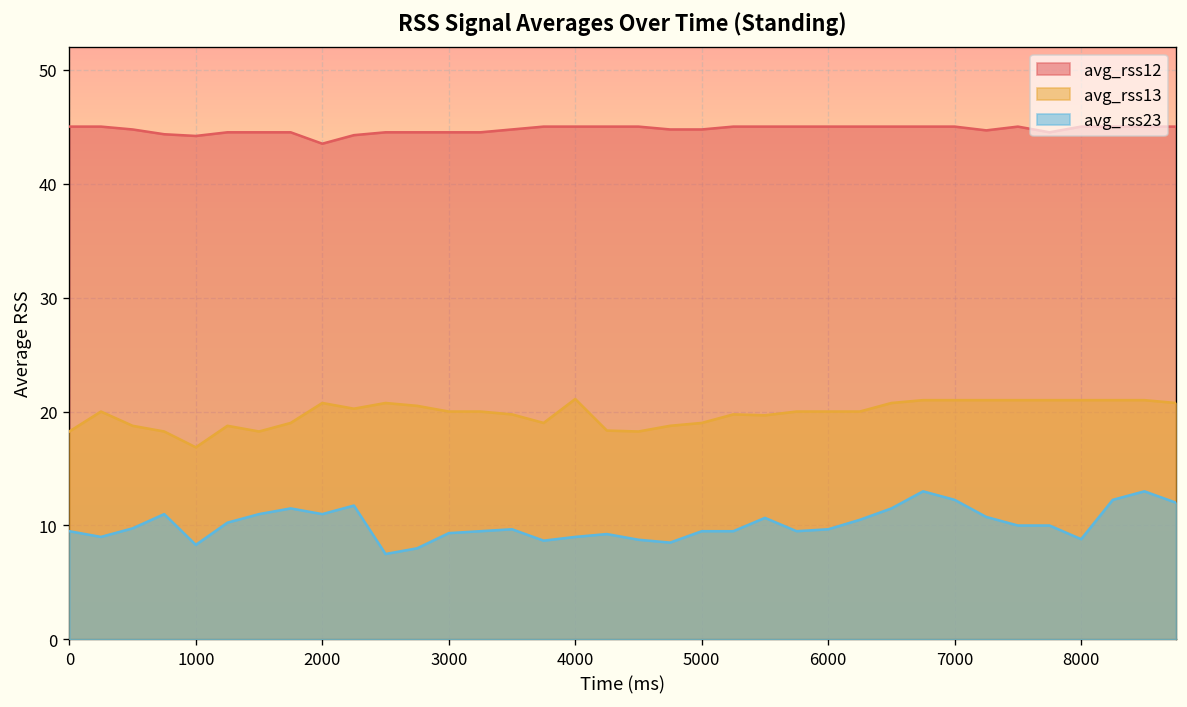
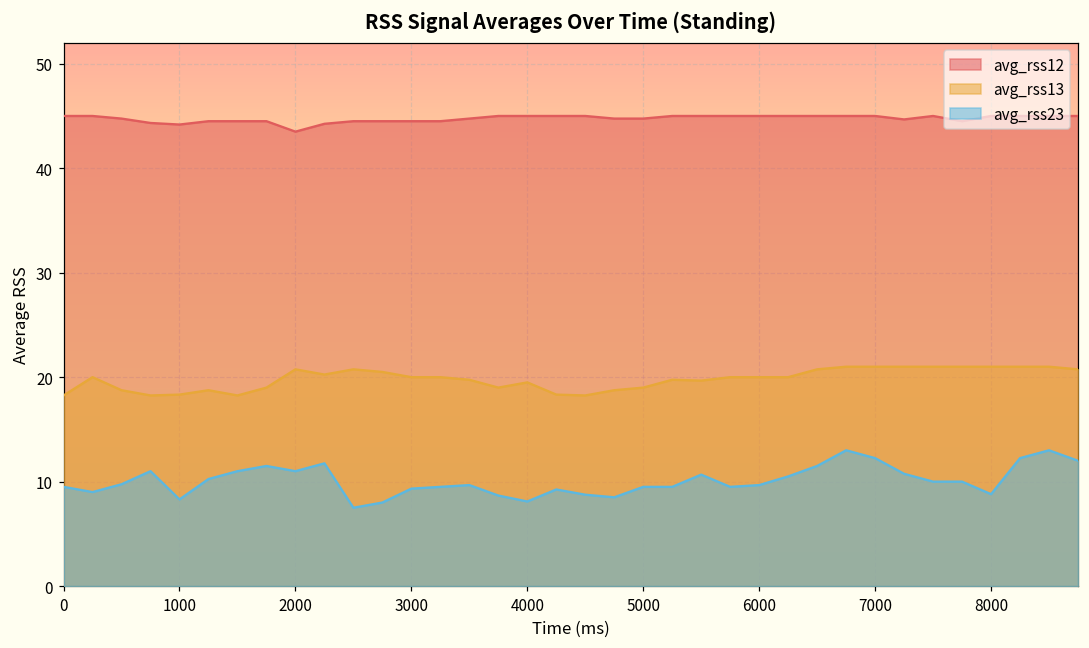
  {
    "avg_rss12": {
      "0": 45,
      "1000": 44,
      "2000": 44,
      "3000": 45,
      "4000": 45,
      "5000": 45,
      "6000": 45,
      "7000": 45
    },
    "avg_rss13": {
      "0": 18,
-     "1000": 17,
+     "1000": 18,
      "2000": 21,
      "3000": 20,
-     "4000": 21,
+     "4000": 20,
      "5000": 19,
      "6000": 20,
      "7000": 21,
      "8000": 21
    },
    "avg_rss23": {
      "0": 10,
      "1000": 8,
      "2000": 11,
      "3000": 9,
-     "4000": 9,
+     "4000": 8,
      "5000": 10,
      "6000": 10,
      "7000": 12,
      "8000": 9
    }
  }
